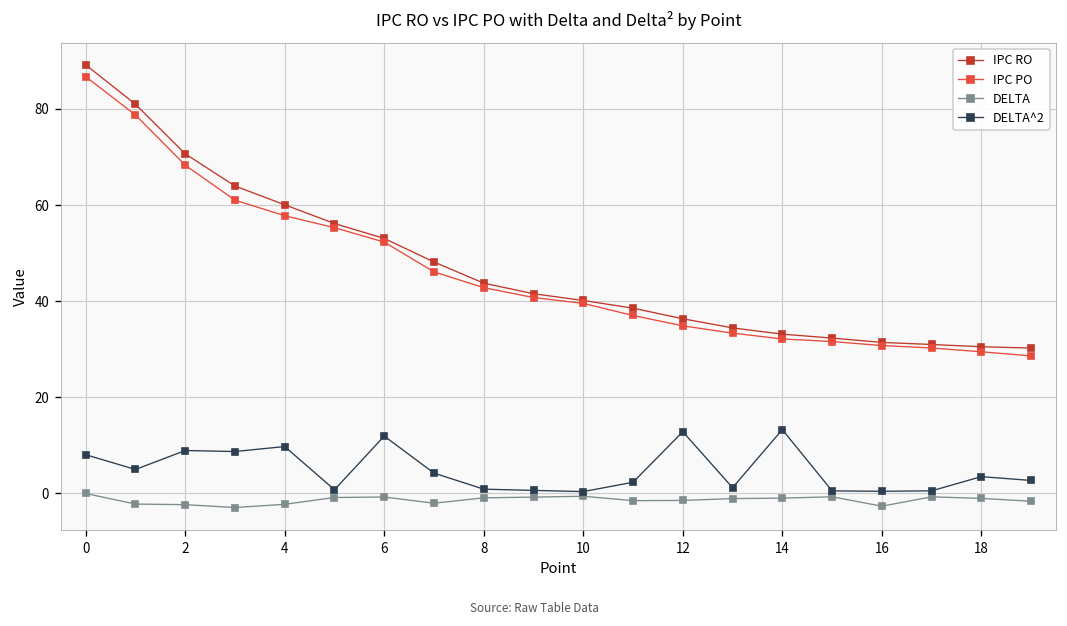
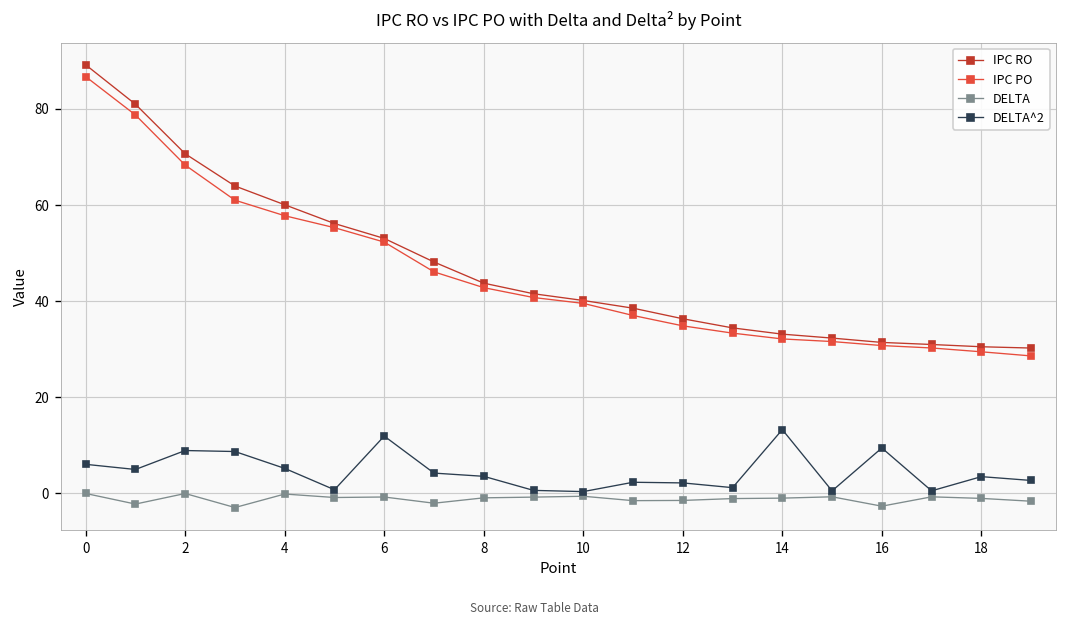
  {
    "DELTA": {
      "0": 0,
-     "2": -2,
-     "4": -2,
+     "2": 0,
+     "4": 0,
      "6": -1,
      "8": -1,
      "10": -1,
      "12": -1,
      "14": -1,
      "16": -3,
      "18": -1
    },
    "DELTA^2": {
-     "0": 8,
+     "0": 6,
      "2": 9,
-     "4": 10,
+     "4": 5,
      "6": 12,
-     "8": 1,
+     "8": 4,
      "10": 0,
-     "12": 13,
+     "12": 2,
      "14": 13,
-     "16": 0,
+     "16": 9,
      "18": 3
    }
  }
